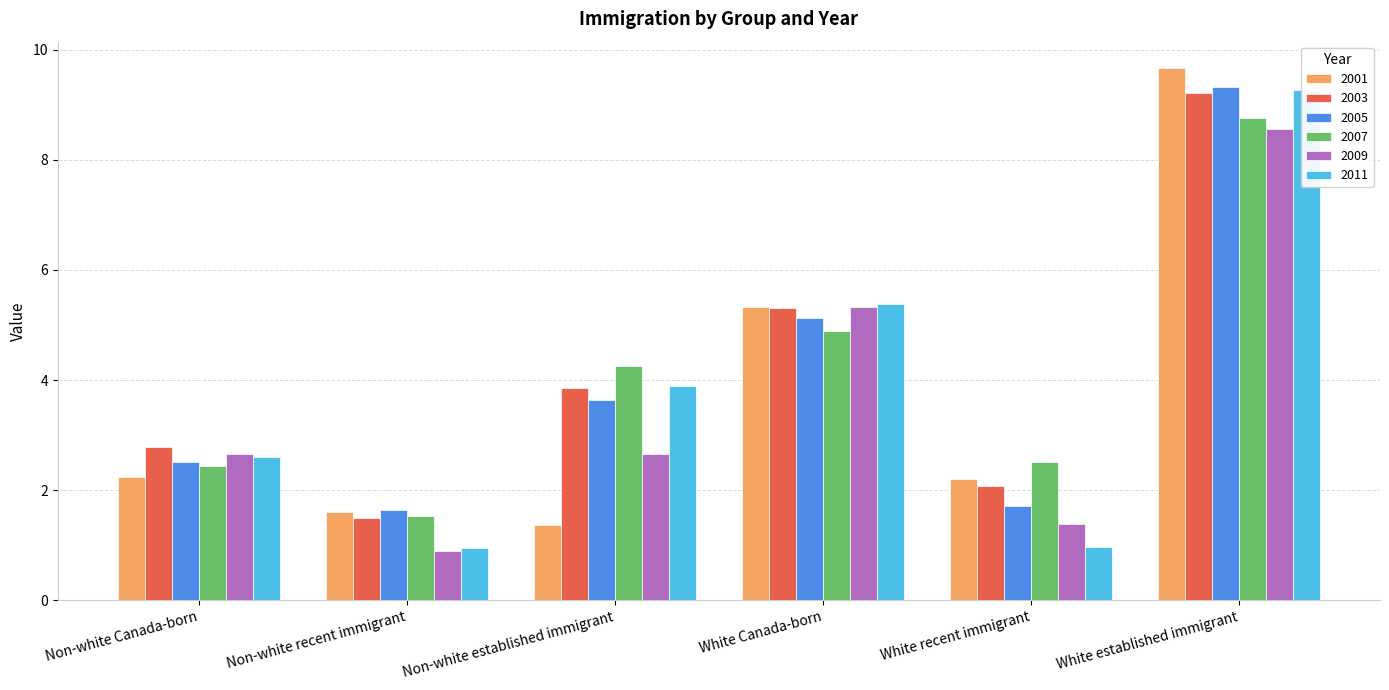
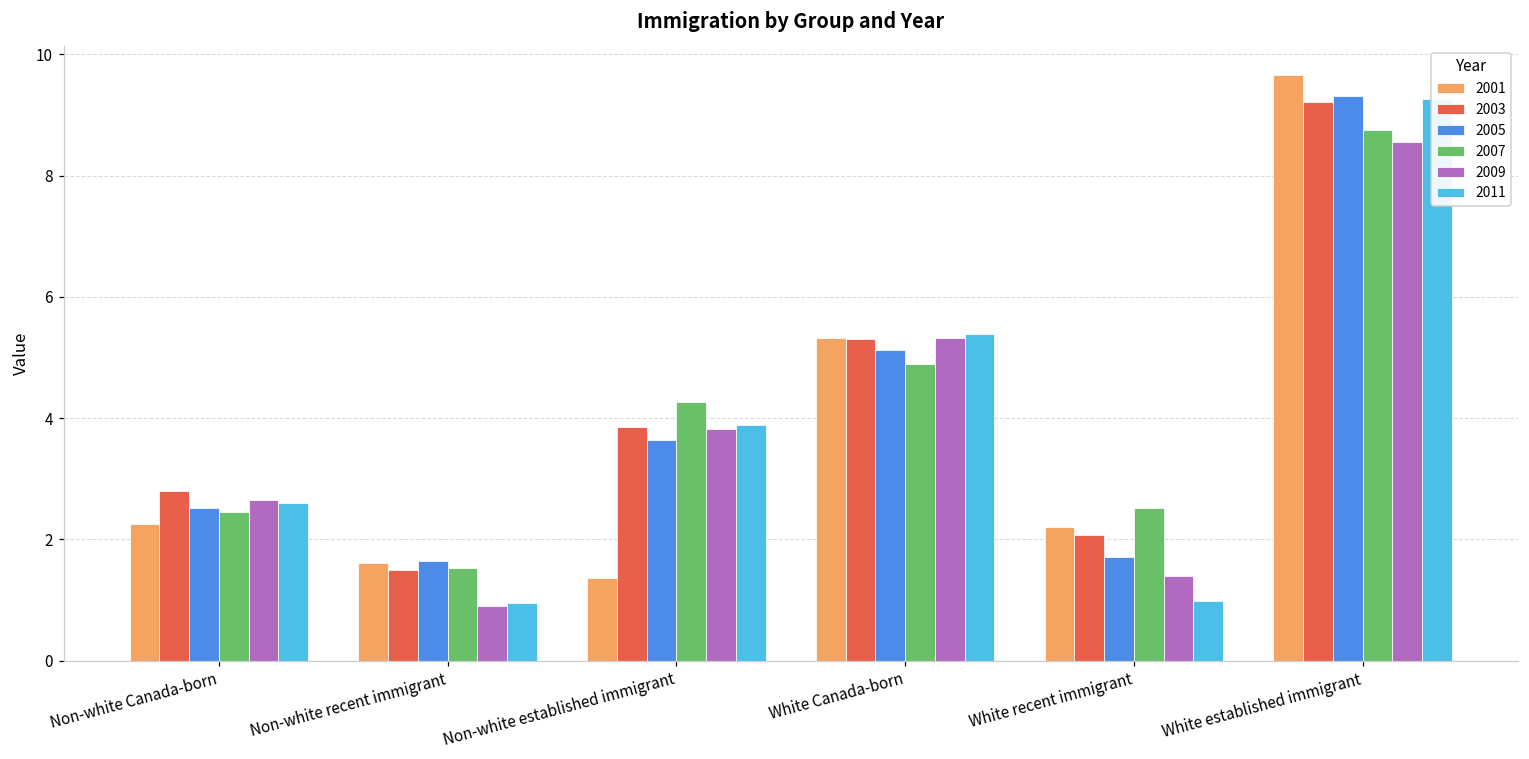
  {
    "2001": {
      "Non-white Canada-born": 2.3,
      "Non-white recent immigrant": 1.6,
      "Non-white established immigrant": 1.4,
      "White Canada-born": 5.3,
      "White recent immigrant": 2.2,
      "White established immigrant": 9.7
    },
    "2003": {
      "Non-white Canada-born": 2.8,
      "Non-white recent immigrant": 1.5,
      "Non-white established immigrant": 3.9,
      "White Canada-born": 5.3,
      "White recent immigrant": 2.1,
      "White established immigrant": 9.2
    },
    "2007": {
      "Non-white Canada-born": 2.5,
      "Non-white recent immigrant": 1.5,
      "Non-white established immigrant": 4.3,
      "White Canada-born": 4.9,
      "White recent immigrant": 2.5,
      "White established immigrant": 8.8
    },
    "2009": {
      "Non-white Canada-born": 2.7,
      "Non-white recent immigrant": 0.9,
-     "Non-white established immigrant": 2.7,
+     "Non-white established immigrant": 3.8,
      "White Canada-born": 5.3,
      "White recent immigrant": 1.4,
      "White established immigrant": 8.6
    }
  }
